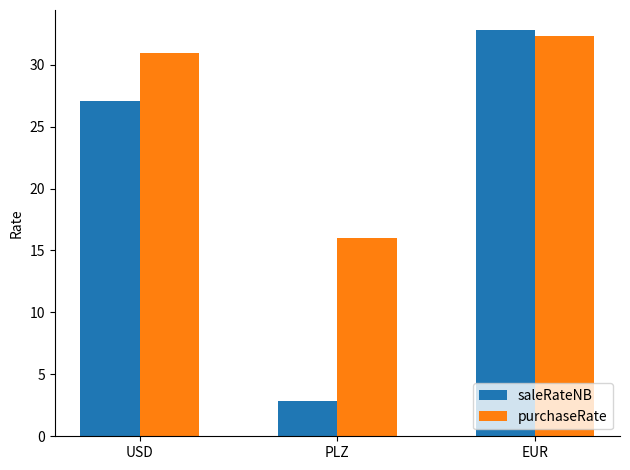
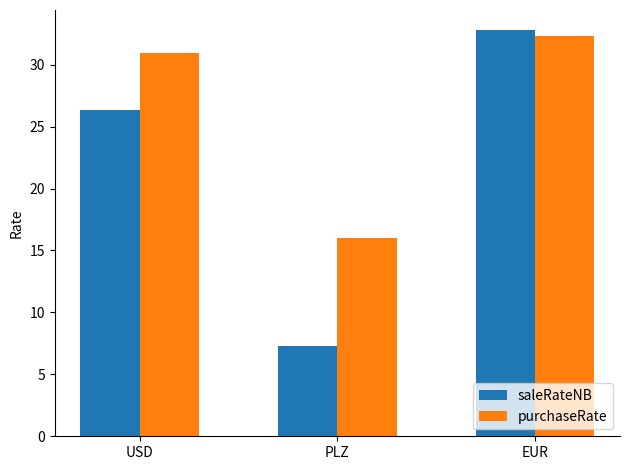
  {
    "saleRateNB": {
-     "USD": 27.0,
-     "PLZ": 2.9,
+     "USD": 26.3,
+     "PLZ": 7.3,
      "EUR": 32.8
    },
    "purchaseRate": {
      "USD": 30.9,
      "PLZ": 16.0,
      "EUR": 32.4
    }
  }
